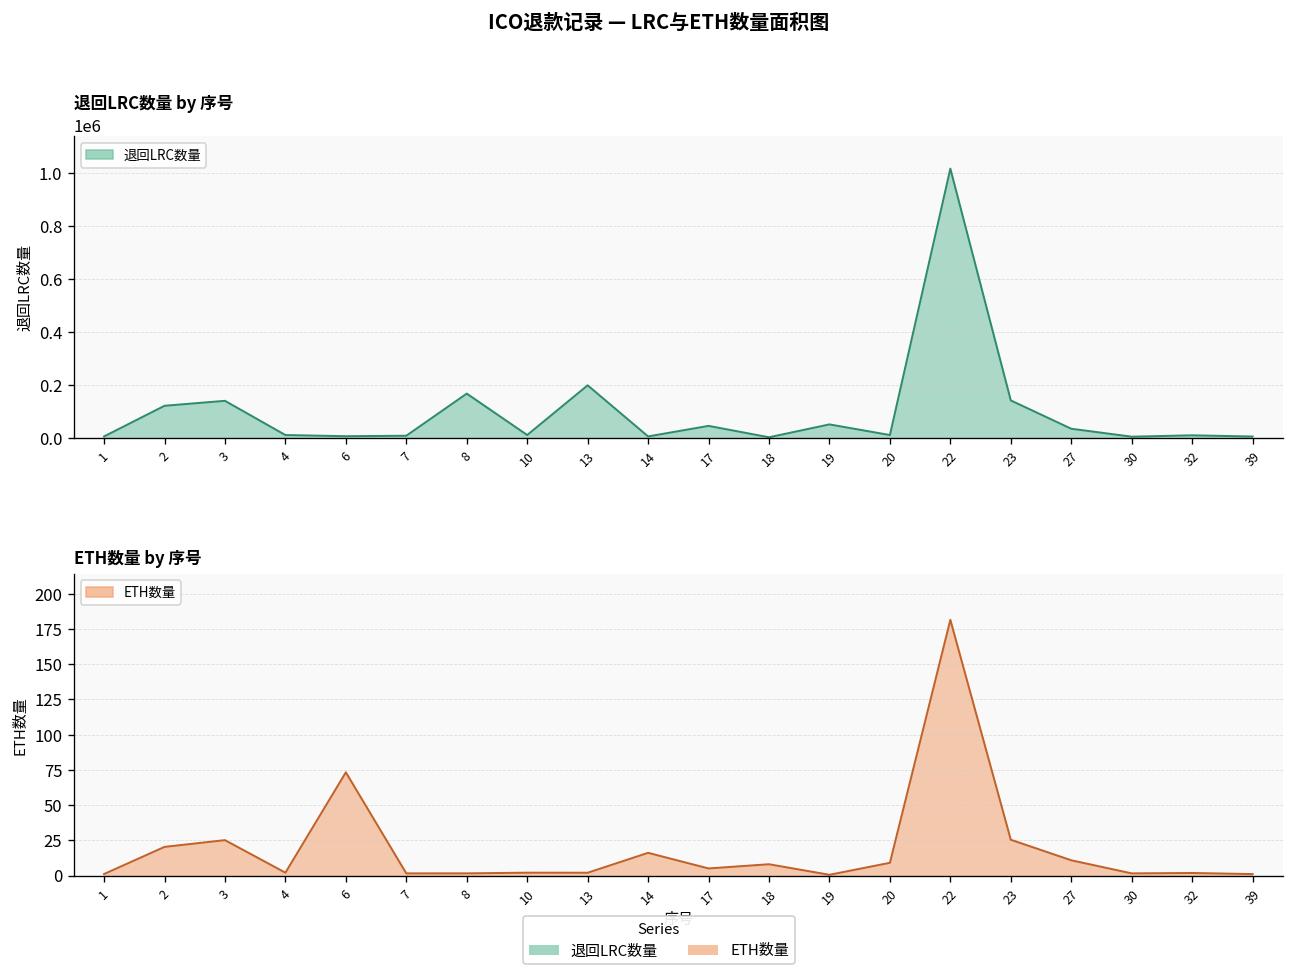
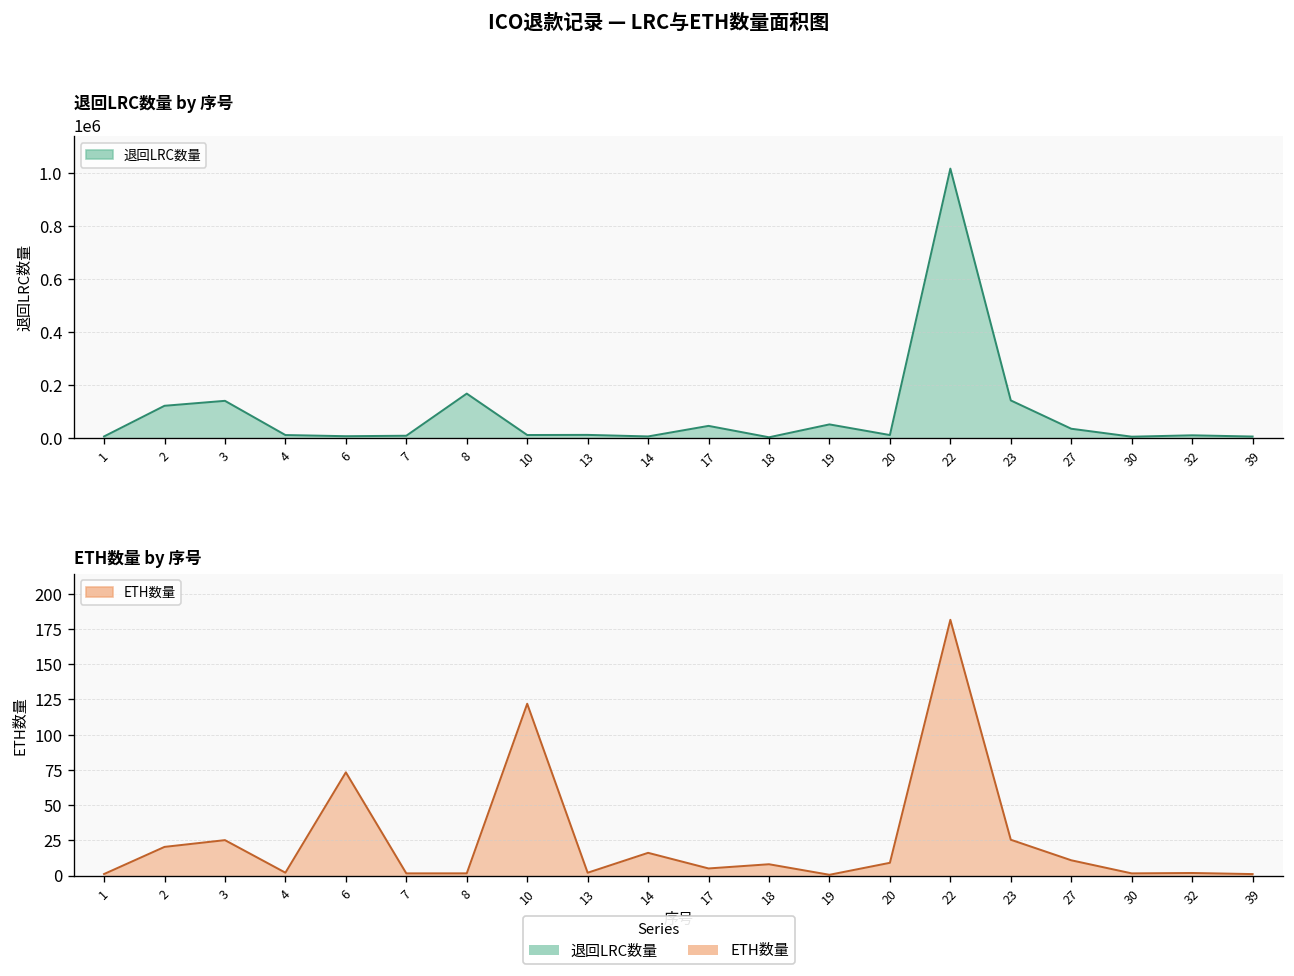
  {
    "退回LRC数量 by 序号": {
      "1": 10000,
      "2": 120000,
      "3": 140000,
      "4": 10000,
      "6": 10000,
      "7": 10000,
      "8": 170000,
      "10": 10000,
-     "13": 200000,
+     "13": 10000,
      "14": 10000,
      "17": 50000,
      "18": 0,
      "19": 50000,
      "20": 10000,
      "22": 1020000,
      "23": 140000,
      "27": 40000,
      "30": 10000,
      "32": 10000,
      "39": 10000
    },
    "ETH数量 by 序号": {
      "1": 1,
      "2": 20,
      "3": 25,
      "4": 2,
      "6": 73,
      "7": 2,
      "8": 2,
-     "10": 2,
+     "10": 122,
      "13": 2,
      "14": 16,
      "17": 5,
      "18": 8,
      "19": 1,
      "20": 9,
      "22": 181,
      "23": 25,
      "27": 11,
      "30": 2,
      "32": 2,
      "39": 1
    }
  }
